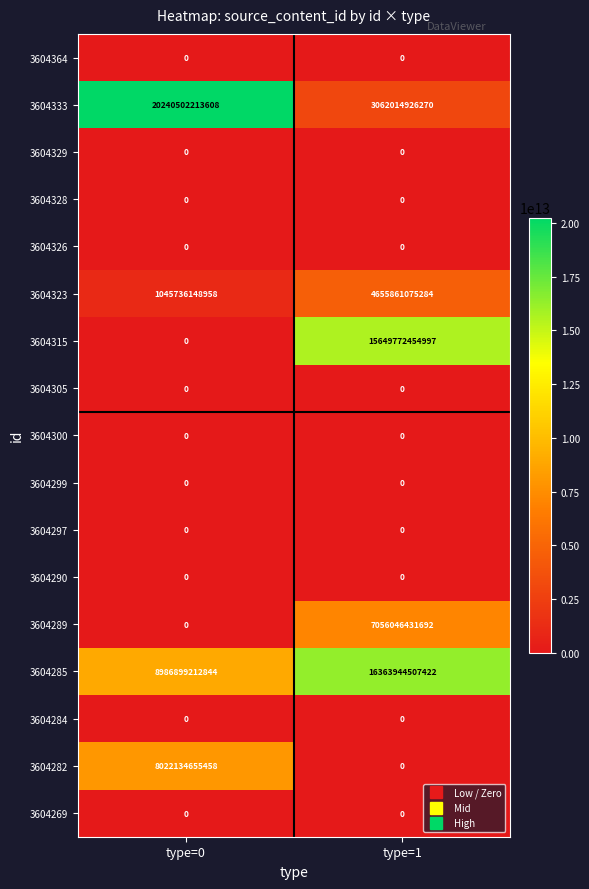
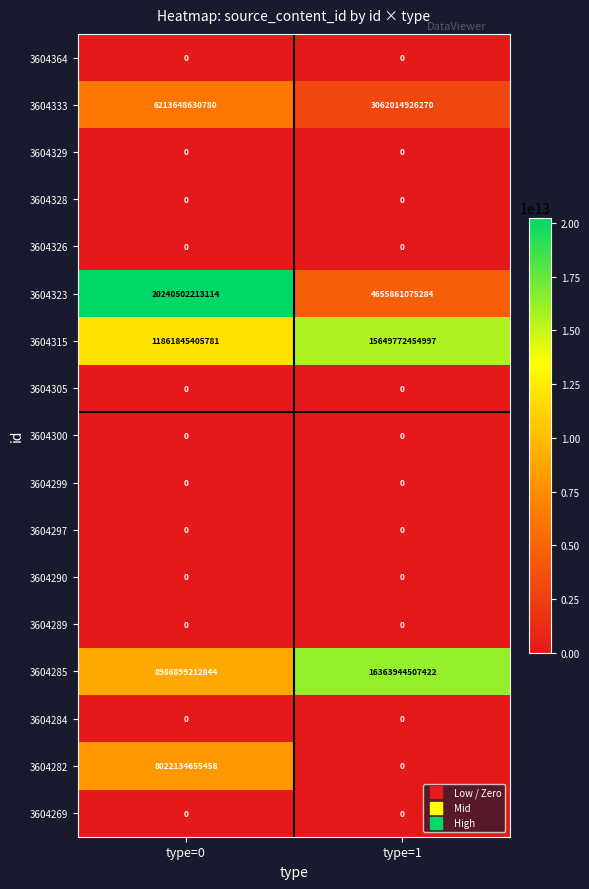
  {
    "3604364": {
      "type=0": 0,
      "type=1": 0
    },
    "3604333": {
-     "type=0": 20240502213608,
+     "type=0": 6213648630780,
      "type=1": 3062014926270
    },
    "3604329": {
      "type=0": 0,
      "type=1": 0
    },
    "3604328": {
      "type=0": 0,
      "type=1": 0
    },
    "3604326": {
      "type=0": 0,
      "type=1": 0
    },
    "3604323": {
-     "type=0": 1045736148958,
+     "type=0": 20240502213114,
      "type=1": 4655861075284
    },
    "3604315": {
-     "type=0": 0,
+     "type=0": 11861845405781,
      "type=1": 15649772454997
    },
    "3604305": {
      "type=0": 0,
      "type=1": 0
    },
    "3604300": {
      "type=0": 0,
      "type=1": 0
    },
    "3604299": {
      "type=0": 0,
      "type=1": 0
    },
    "3604297": {
      "type=0": 0,
      "type=1": 0
    },
    "3604290": {
      "type=0": 0,
      "type=1": 0
    },
    "3604289": {
      "type=0": 0,
-     "type=1": 7056046431692
+     "type=1": 0
    },
    "3604285": {
      "type=0": 8986899212844,
      "type=1": 16363944507422
    },
    "3604284": {
      "type=0": 0,
      "type=1": 0
    },
    "3604282": {
      "type=0": 8022134655458,
      "type=1": 0
    },
    "3604269": {
      "type=0": 0,
      "type=1": 0
    }
  }
